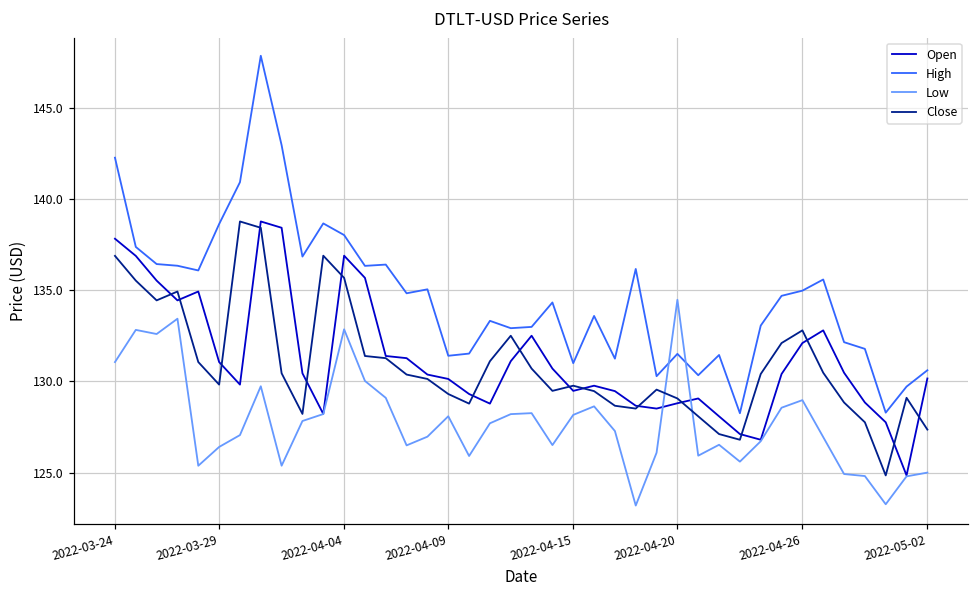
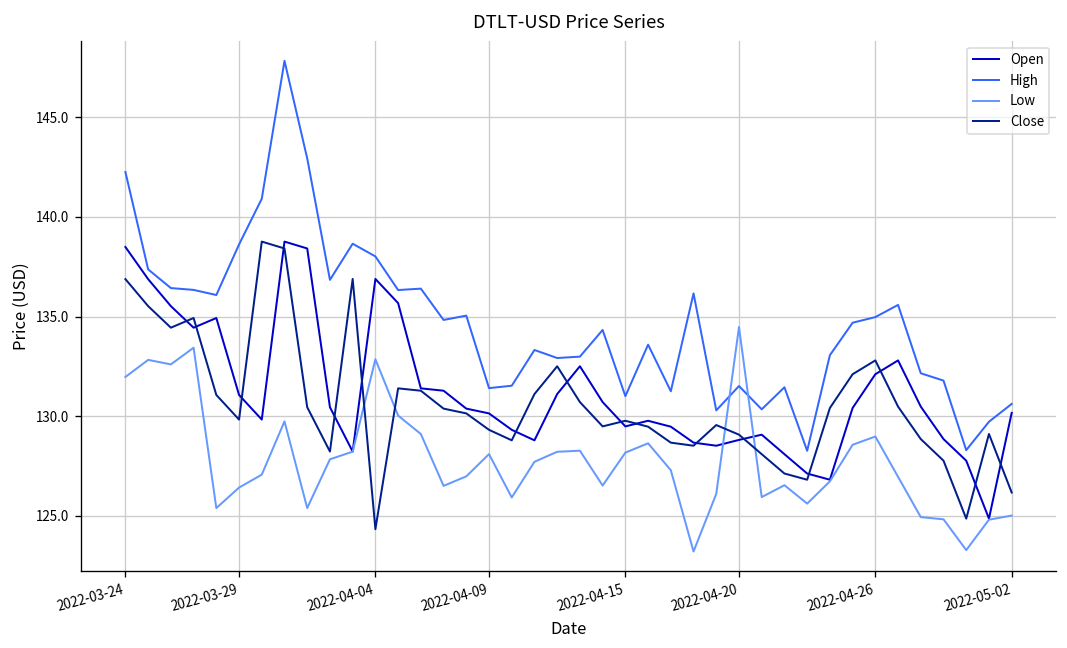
  {
    "Open": {
-     "2022-03-24": 137.8,
+     "2022-03-24": 138.5,
      "2022-03-29": 131.1,
      "2022-04-04": 136.9,
      "2022-04-09": 130.1,
      "2022-04-15": 129.5,
      "2022-04-20": 128.8,
      "2022-04-26": 132.1,
      "2022-05-02": 130.2
    },
    "High": {
      "2022-03-24": 142.3,
      "2022-03-29": 138.6,
      "2022-04-04": 138.0,
      "2022-04-09": 131.4,
      "2022-04-15": 131.0,
      "2022-04-20": 131.5,
      "2022-04-26": 135.0,
      "2022-05-02": 130.6
    },
    "Low": {
-     "2022-03-24": 131.1,
+     "2022-03-24": 132.0,
      "2022-03-29": 126.4,
      "2022-04-04": 132.9,
      "2022-04-09": 128.1,
      "2022-04-15": 128.2,
      "2022-04-20": 134.5,
      "2022-04-26": 129.0,
      "2022-05-02": 125.0
    },
    "Close": {
      "2022-03-24": 136.9,
      "2022-03-29": 129.8,
-     "2022-04-04": 135.7,
+     "2022-04-04": 124.3,
      "2022-04-09": 129.3,
      "2022-04-15": 129.8,
      "2022-04-20": 129.1,
      "2022-04-26": 132.8,
-     "2022-05-02": 127.4
+     "2022-05-02": 126.2
    }
  }
